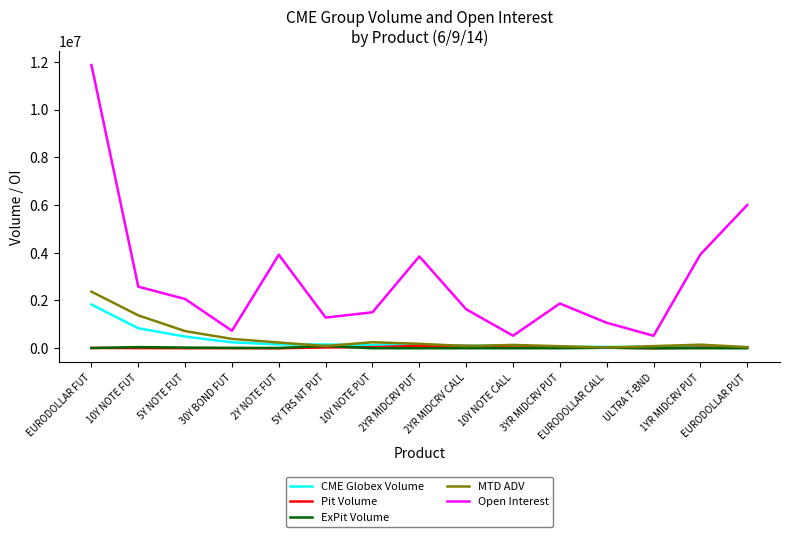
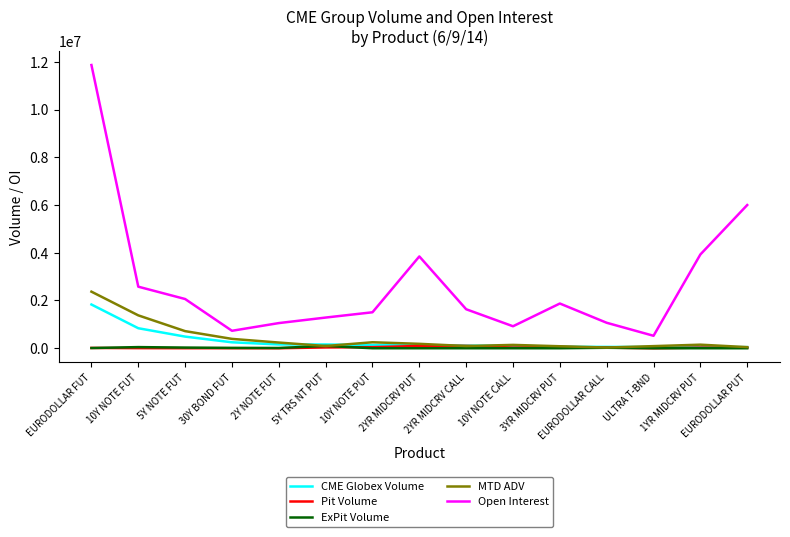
  {
    "CME Globex Volume": {
      "EURODOLLAR FUT": 1800000,
      "10Y NOTE FUT": 800000,
      "5Y NOTE FUT": 500000,
      "30Y BOND FUT": 200000
    },
    "MTD ADV": {
      "EURODOLLAR FUT": 2400000,
      "10Y NOTE FUT": 1400000,
      "5Y NOTE FUT": 700000,
      "30Y BOND FUT": 400000,
      "10Y NOTE PUT": 300000
    },
    "Open Interest": {
      "EURODOLLAR FUT": 11900000,
      "10Y NOTE FUT": 2600000,
      "5Y NOTE FUT": 2100000,
      "30Y BOND FUT": 700000,
-     "2Y NOTE FUT": 3900000,
+     "2Y NOTE FUT": 1100000,
      "5Y TRS NT PUT": 1300000,
      "10Y NOTE PUT": 1500000,
      "2YR MIDCRV PUT": 3800000,
      "2YR MIDCRV CALL": 1600000,
-     "10Y NOTE CALL": 500000,
+     "10Y NOTE CALL": 900000,
      "3YR MIDCRV PUT": 1900000,
      "EURODOLLAR CALL": 1100000,
      "ULTRA T-BND": 500000,
      "1YR MIDCRV PUT": 3900000,
      "EURODOLLAR PUT": 6000000
    }
  }
